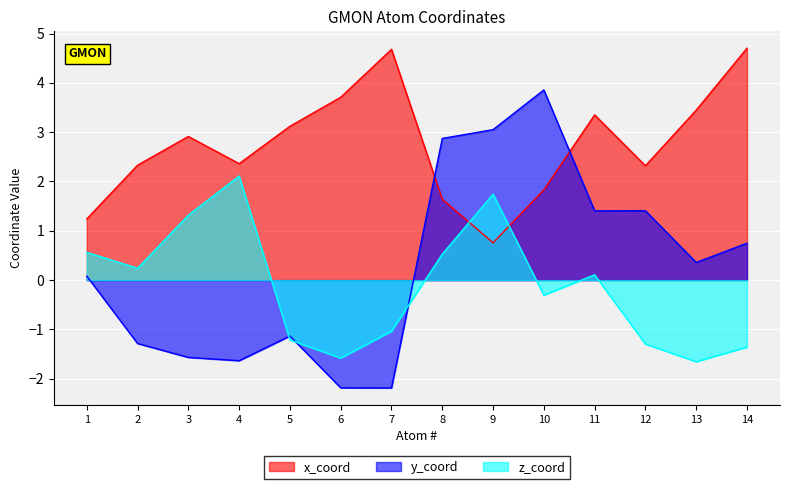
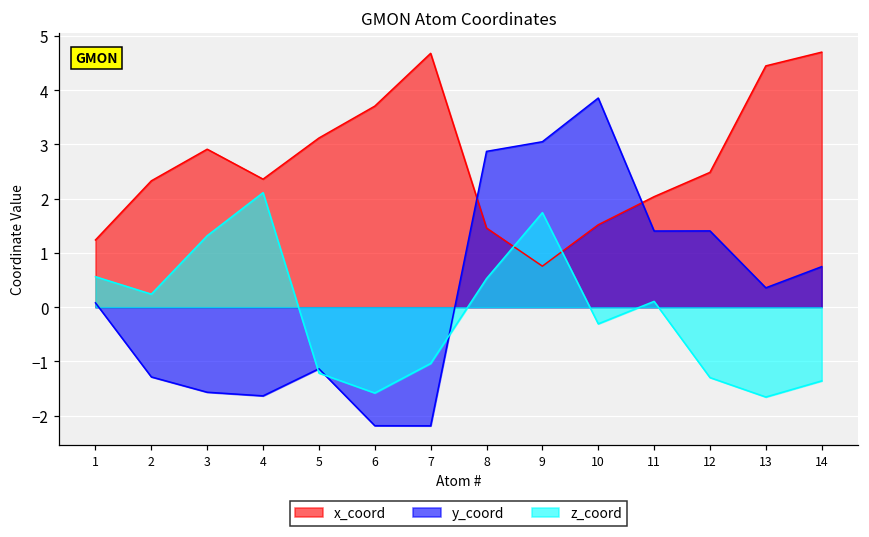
  {
    "x_coord": {
      "1": 1.2,
      "2": 2.3,
      "3": 2.9,
      "4": 2.4,
      "5": 3.1,
      "6": 3.7,
      "7": 4.7,
-     "8": 1.6,
+     "8": 1.5,
      "9": 0.8,
-     "10": 1.8,
-     "11": 3.4,
-     "12": 2.3,
-     "13": 3.4,
+     "10": 1.5,
+     "11": 2.0,
+     "12": 2.5,
+     "13": 4.4,
      "14": 4.7
    }
  }
